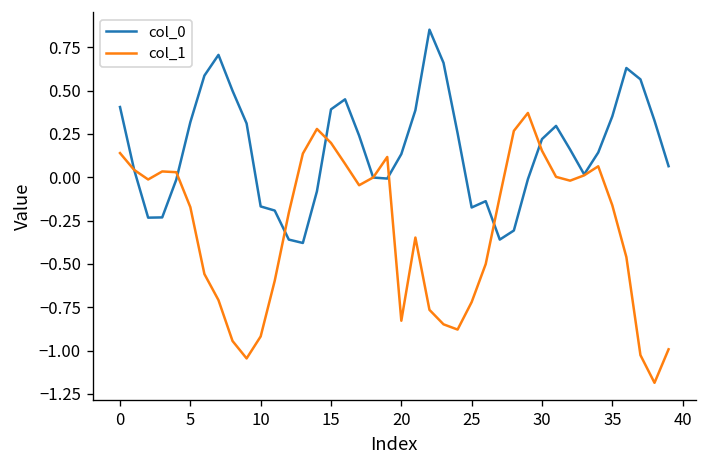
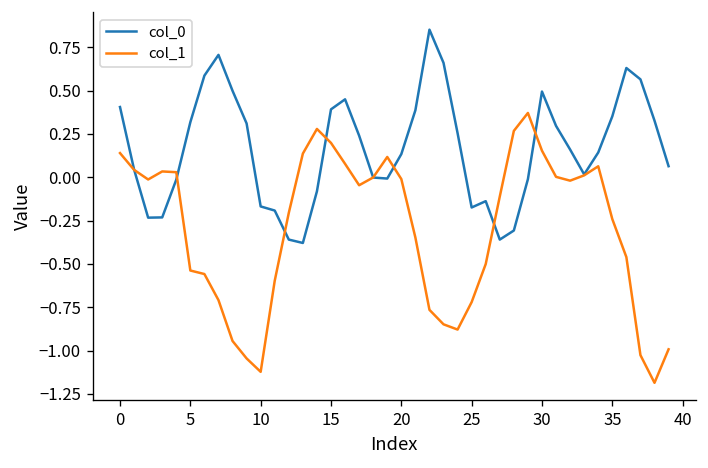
  {
    "col_0": {
      "0": 0.40,
      "5": 0.32,
      "10": -0.17,
      "15": 0.39,
      "20": 0.13,
      "25": -0.17,
-     "30": 0.22,
+     "30": 0.49,
      "35": 0.35
    },
    "col_1": {
      "0": 0.14,
-     "5": -0.17,
-     "10": -0.92,
+     "5": -0.54,
+     "10": -1.12,
      "15": 0.20,
-     "20": -0.83,
+     "20": -0.01,
      "25": -0.72,
      "30": 0.15,
-     "35": -0.16
+     "35": -0.24
    }
  }
